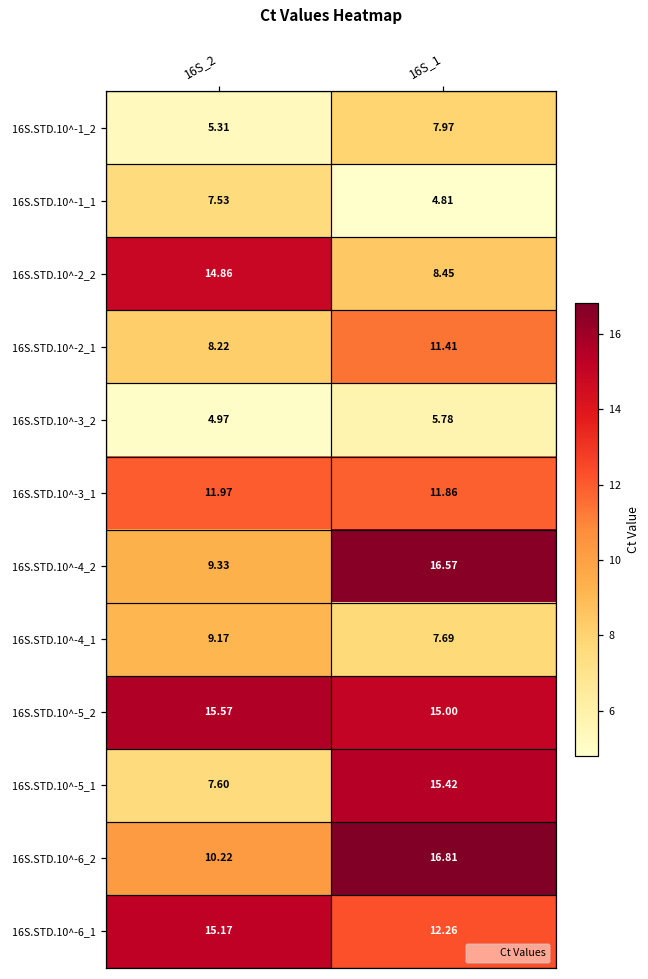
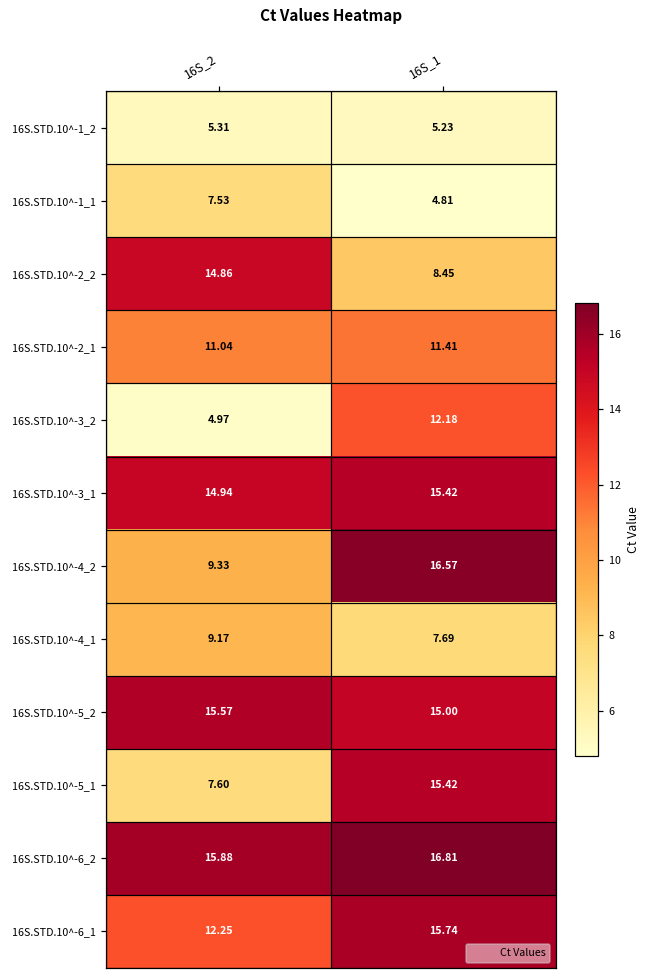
  {
    "16S.STD.10^-1_2": {
      "16S_2": 5.31,
-     "16S_1": 7.97
+     "16S_1": 5.23
    },
    "16S.STD.10^-1_1": {
      "16S_2": 7.53,
      "16S_1": 4.81
    },
    "16S.STD.10^-2_2": {
      "16S_2": 14.86,
      "16S_1": 8.45
    },
    "16S.STD.10^-2_1": {
-     "16S_2": 8.22,
+     "16S_2": 11.04,
      "16S_1": 11.41
    },
    "16S.STD.10^-3_2": {
      "16S_2": 4.97,
-     "16S_1": 5.78
+     "16S_1": 12.18
    },
    "16S.STD.10^-3_1": {
-     "16S_2": 11.97,
-     "16S_1": 11.86
+     "16S_2": 14.94,
+     "16S_1": 15.42
    },
    "16S.STD.10^-4_2": {
      "16S_2": 9.33,
      "16S_1": 16.57
    },
    "16S.STD.10^-4_1": {
      "16S_2": 9.17,
      "16S_1": 7.69
    },
    "16S.STD.10^-5_2": {
      "16S_2": 15.57,
      "16S_1": 15.00
    },
    "16S.STD.10^-5_1": {
      "16S_2": 7.60,
      "16S_1": 15.42
    },
    "16S.STD.10^-6_2": {
-     "16S_2": 10.22,
+     "16S_2": 15.88,
      "16S_1": 16.81
    },
    "16S.STD.10^-6_1": {
-     "16S_2": 15.17,
-     "16S_1": 12.26
+     "16S_2": 12.25,
+     "16S_1": 15.74
    }
  }
